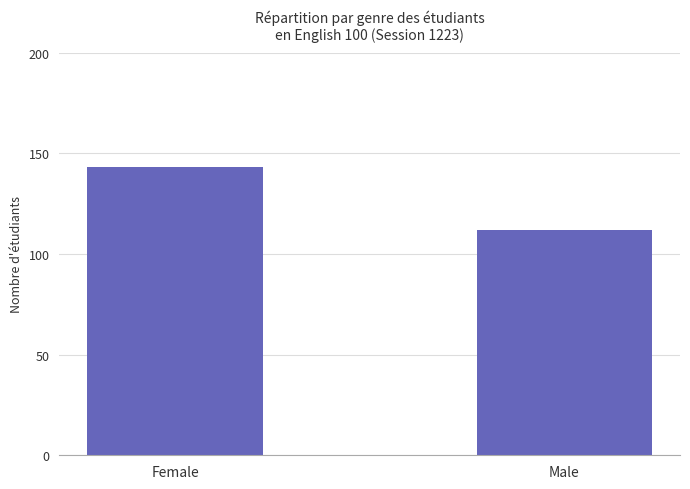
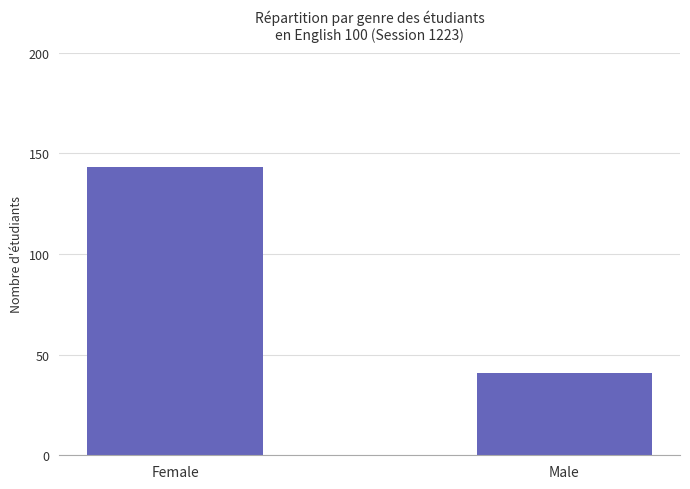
  {
    "Female": 143,
-   "Male": 112
+   "Male": 41
  }
